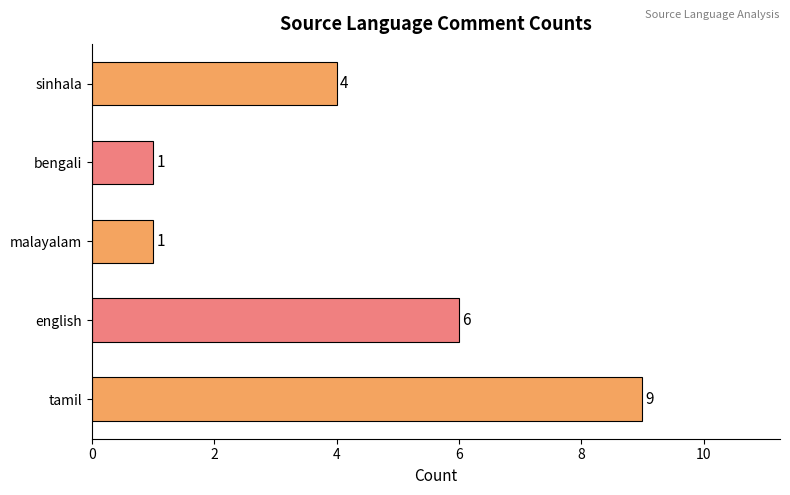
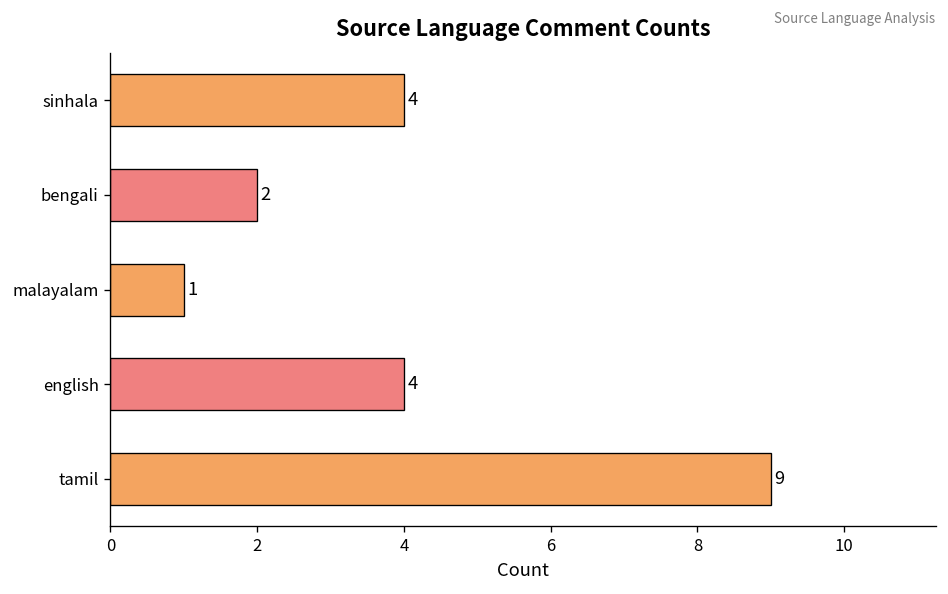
  {
    "sinhala": 4,
-   "bengali": 1,
+   "bengali": 2,
    "malayalam": 1,
-   "english": 6,
+   "english": 4,
    "tamil": 9
  }
